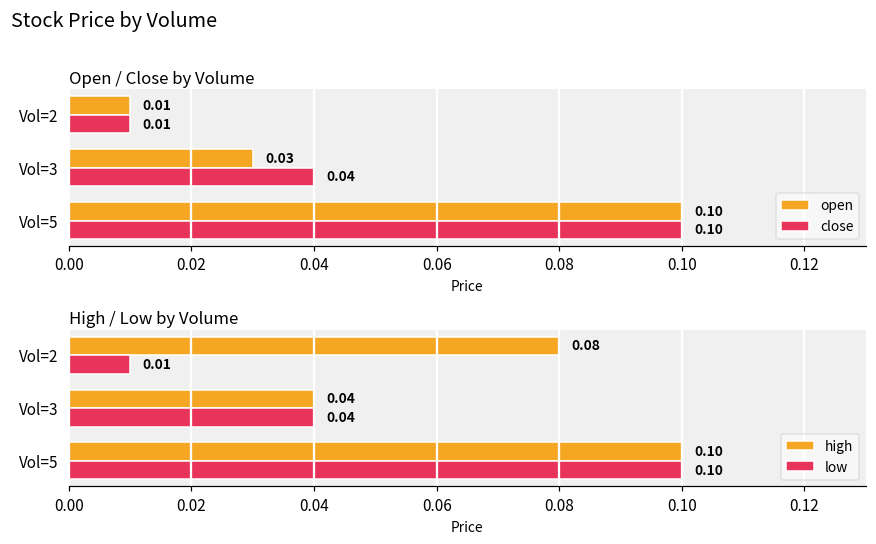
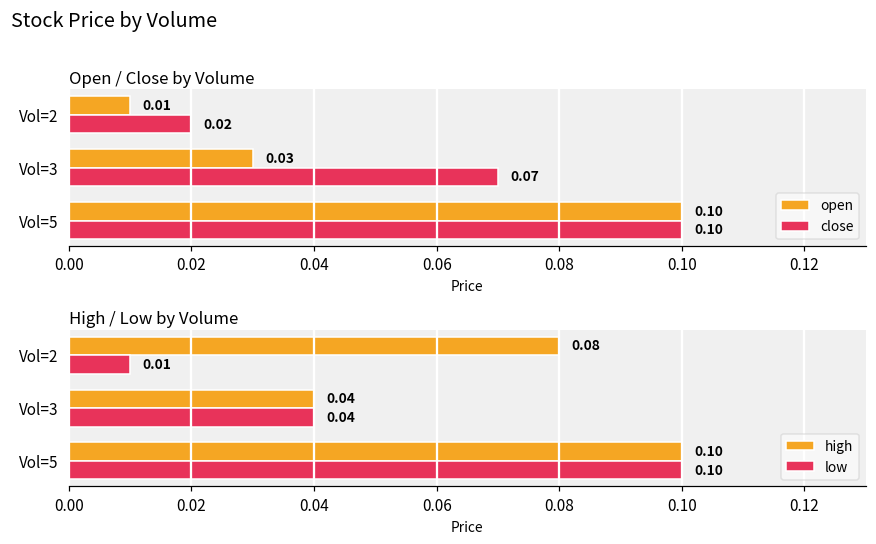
  {
    "Open / Close by Volume": {
      "open": {
        "Vol=2": 0.01,
        "Vol=3": 0.03,
        "Vol=5": 0.10
      },
      "close": {
-       "Vol=2": 0.01,
-       "Vol=3": 0.04,
+       "Vol=2": 0.02,
+       "Vol=3": 0.07,
        "Vol=5": 0.10
      }
    },
    "High / Low by Volume": {
      "high": {
        "Vol=2": 0.08,
        "Vol=3": 0.04,
        "Vol=5": 0.10
      },
      "low": {
        "Vol=2": 0.01,
        "Vol=3": 0.04,
        "Vol=5": 0.10
      }
    }
  }
